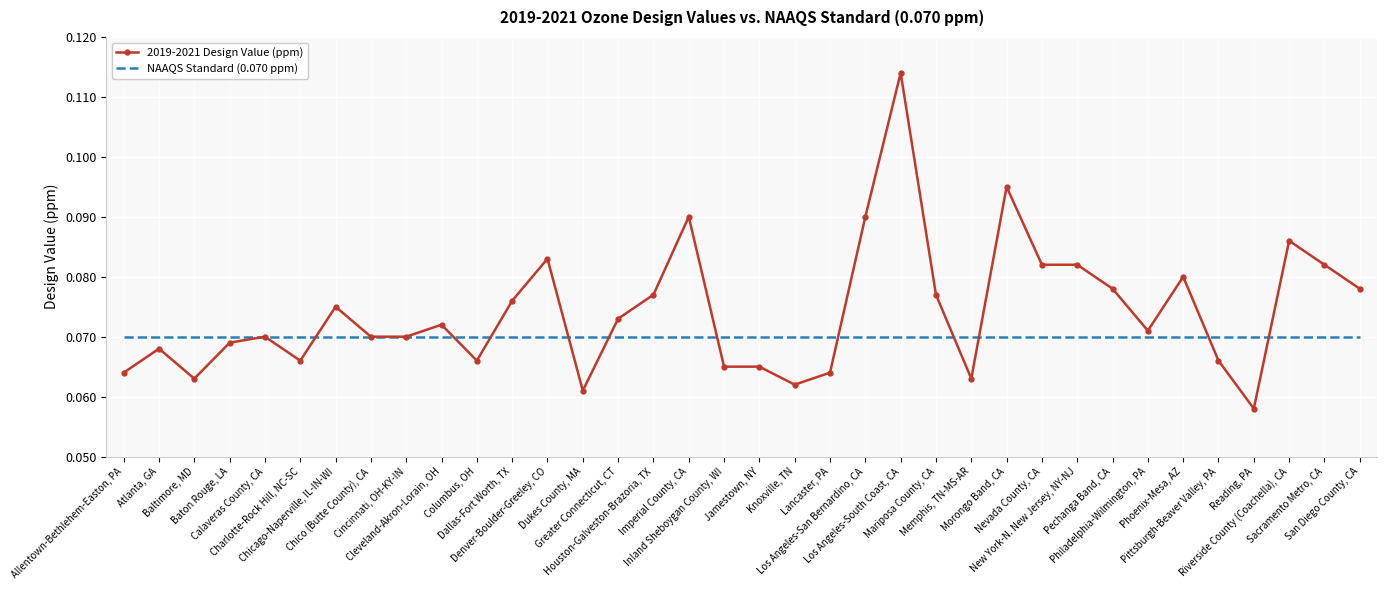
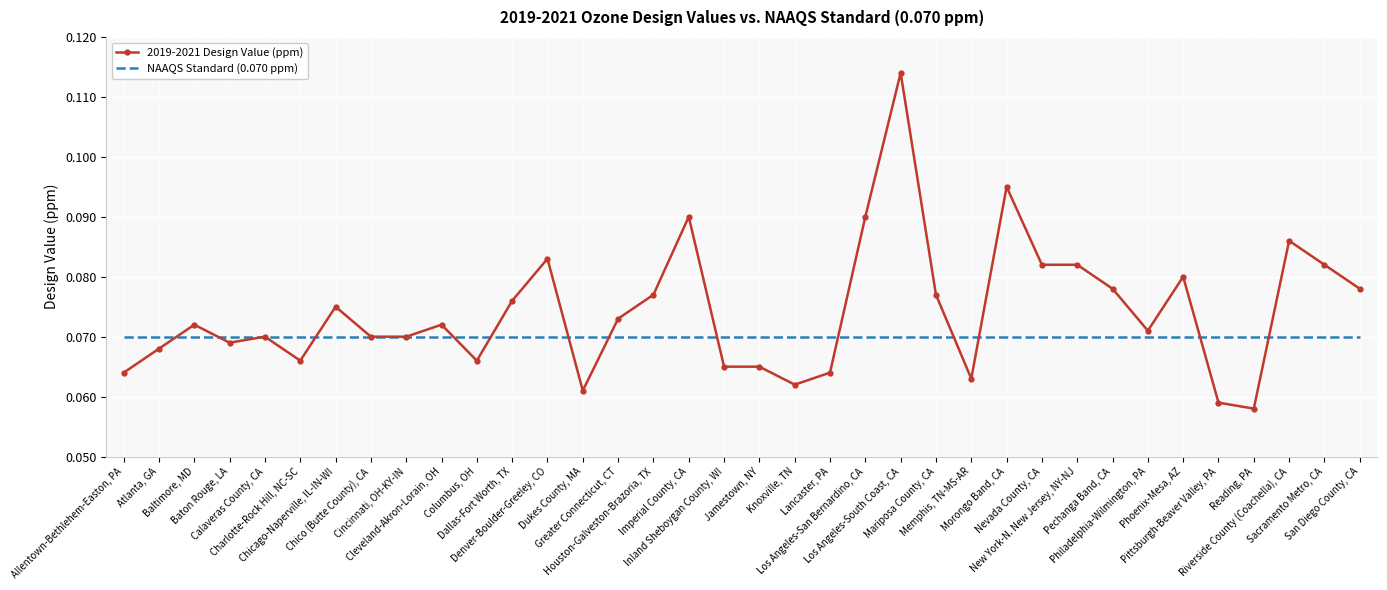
  {
    "2019-2021 Design Value (ppm)": {
      "Allentown-Bethlehem-Easton, PA": 0.064,
      "Atlanta, GA": 0.068,
-     "Baltimore, MD": 0.063,
+     "Baltimore, MD": 0.072,
      "Baton Rouge, LA": 0.069,
      "Charlotte-Rock Hill, NC-SC": 0.066,
      "Chicago-Naperville, IL-IN-WI": 0.075,
      "Cleveland-Akron-Lorain, OH": 0.072,
      "Columbus, OH": 0.066,
      "Dallas-Fort Worth, TX": 0.076,
      "Denver-Boulder-Greeley, CO": 0.083,
      "Dukes County, MA": 0.061,
      "Greater Connecticut, CT": 0.073,
      "Houston-Galveston-Brazoria, TX": 0.077,
      "Imperial County, CA": 0.090,
      "Inland Sheboygan County, WI": 0.065,
      "Jamestown, NY": 0.065,
      "Knoxville, TN": 0.062,
      "Lancaster, PA": 0.064,
      "Los Angeles-San Bernardino, CA": 0.090,
      "Los Angeles-South Coast, CA": 0.114,
      "Mariposa County, CA": 0.077,
      "Memphis, TN-MS-AR": 0.063,
      "Morongo Band, CA": 0.095,
      "Nevada County, CA": 0.082,
      "New York-N. New Jersey, NY-NJ": 0.082,
      "Pechanga Band, CA": 0.078,
      "Philadelphia-Wilmington, PA": 0.071,
      "Phoenix-Mesa, AZ": 0.080,
-     "Pittsburgh-Beaver Valley, PA": 0.066,
+     "Pittsburgh-Beaver Valley, PA": 0.059,
      "Reading, PA": 0.058,
      "Riverside County (Coachella), CA": 0.086,
      "Sacramento Metro, CA": 0.082,
      "San Diego County, CA": 0.078
    },
    "NAAQS Standard (0.070 ppm)": {
      "Allentown-Bethlehem-Easton, PA": 0.070,
      "Atlanta, GA": 0.070,
      "Baltimore, MD": 0.070,
      "Baton Rouge, LA": 0.070,
      "Charlotte-Rock Hill, NC-SC": 0.070,
      "Chicago-Naperville, IL-IN-WI": 0.070,
      "Cleveland-Akron-Lorain, OH": 0.070,
      "Columbus, OH": 0.070,
      "Dallas-Fort Worth, TX": 0.070,
      "Denver-Boulder-Greeley, CO": 0.070,
      "Dukes County, MA": 0.070,
      "Greater Connecticut, CT": 0.070,
      "Houston-Galveston-Brazoria, TX": 0.070,
      "Imperial County, CA": 0.070,
      "Inland Sheboygan County, WI": 0.070,
      "Jamestown, NY": 0.070,
      "Knoxville, TN": 0.070,
      "Lancaster, PA": 0.070,
      "Los Angeles-San Bernardino, CA": 0.070,
      "Los Angeles-South Coast, CA": 0.070,
      "Mariposa County, CA": 0.070,
      "Memphis, TN-MS-AR": 0.070,
      "Morongo Band, CA": 0.070,
      "Nevada County, CA": 0.070,
      "New York-N. New Jersey, NY-NJ": 0.070,
      "Pechanga Band, CA": 0.070,
      "Philadelphia-Wilmington, PA": 0.070,
      "Phoenix-Mesa, AZ": 0.070,
      "Pittsburgh-Beaver Valley, PA": 0.070,
      "Reading, PA": 0.070,
      "Riverside County (Coachella), CA": 0.070,
      "Sacramento Metro, CA": 0.070,
      "San Diego County, CA": 0.070
    }
  }
